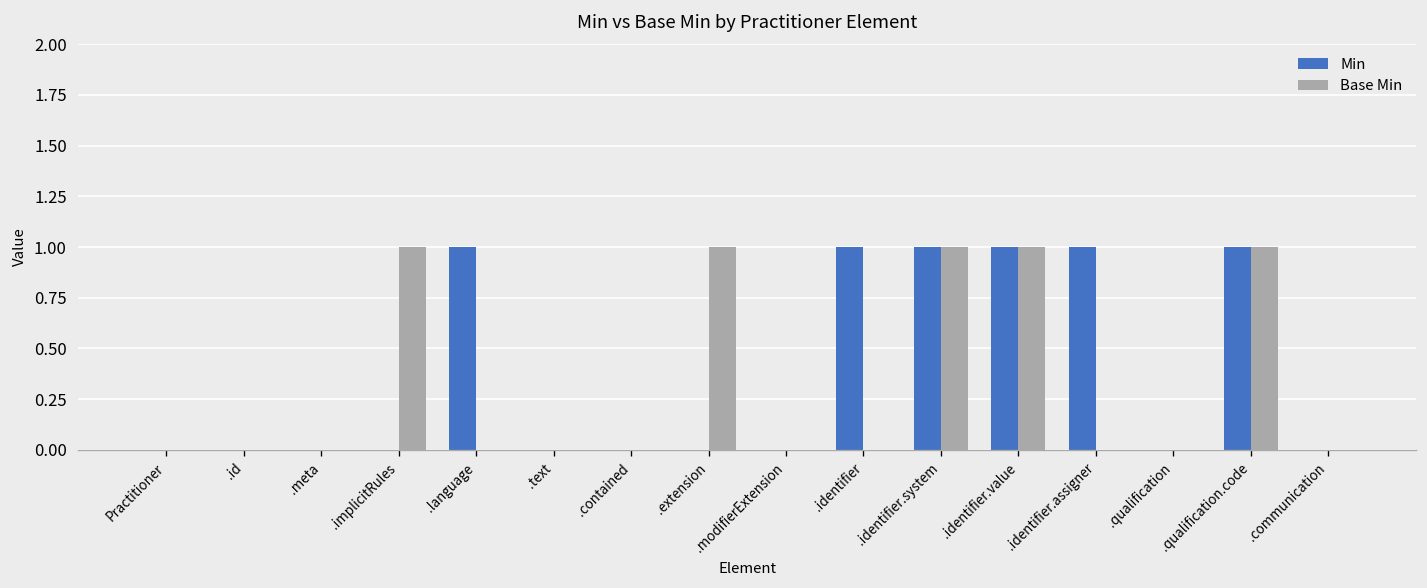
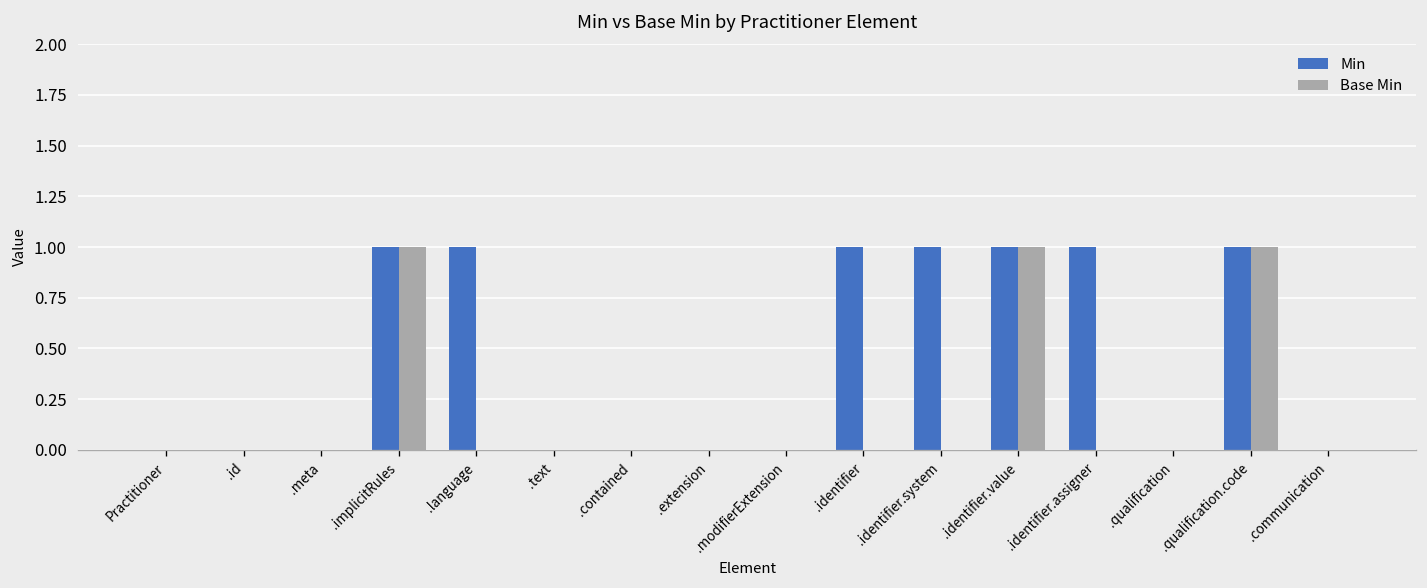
  {
    "Min": {
      "Practitioner": 0,
      ".id": 0,
      ".meta": 0,
-     ".implicitRules": 0,
+     ".implicitRules": 1,
      ".language": 1,
      ".text": 0,
      ".contained": 0,
      ".extension": 0,
      ".modifierExtension": 0,
      ".identifier": 1,
      ".identifier.system": 1,
      ".identifier.value": 1,
      ".identifier.assigner": 1,
      ".qualification": 0,
      ".qualification.code": 1,
      ".communication": 0
    },
    "Base Min": {
      "Practitioner": 0,
      ".id": 0,
      ".meta": 0,
      ".implicitRules": 1,
      ".language": 0,
      ".text": 0,
      ".contained": 0,
-     ".extension": 1,
+     ".extension": 0,
      ".modifierExtension": 0,
      ".identifier": 0,
-     ".identifier.system": 1,
+     ".identifier.system": 0,
      ".identifier.value": 1,
      ".identifier.assigner": 0,
      ".qualification": 0,
      ".qualification.code": 1,
      ".communication": 0
    }
  }
